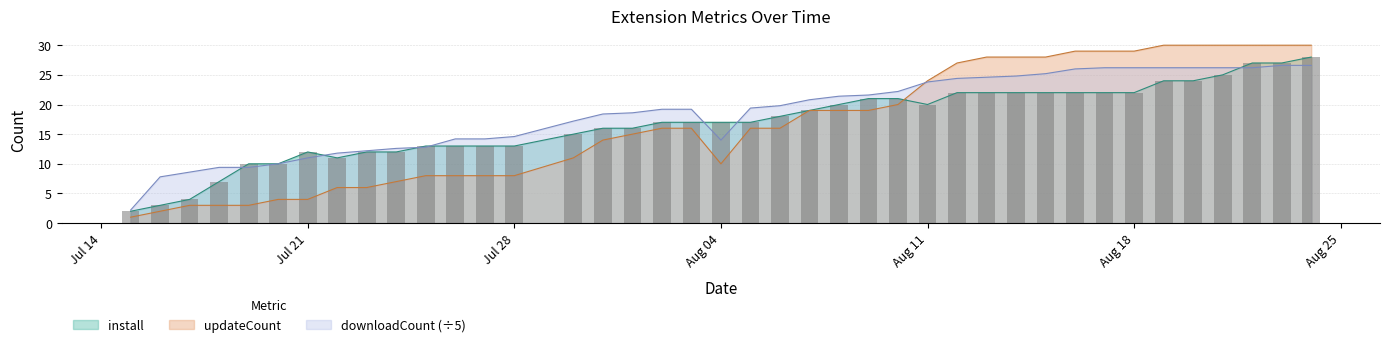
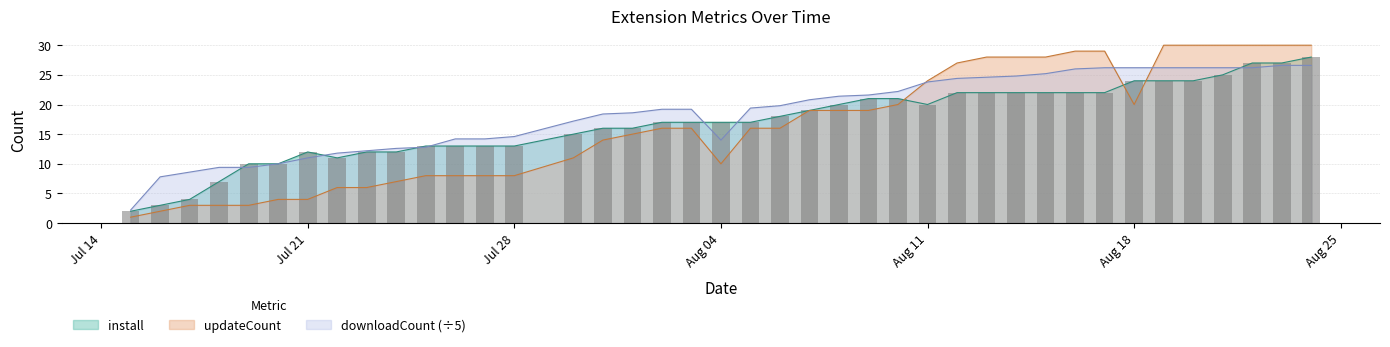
  {
    "install": {
      "Jul 21": 12,
      "Jul 28": 13,
      "Aug 04": 17,
      "Aug 11": 20,
-     "Aug 18": 22
+     "Aug 18": 24
    },
    "updateCount": {
      "Jul 21": 4,
      "Jul 28": 8,
      "Aug 04": 10,
-     "Aug 18": 29
+     "Aug 18": 20
    },
    "downloadCount (÷5)": {
      "Jul 21": 11,
      "Jul 28": 15,
      "Aug 04": 14,
      "Aug 18": 26
    }
  }
